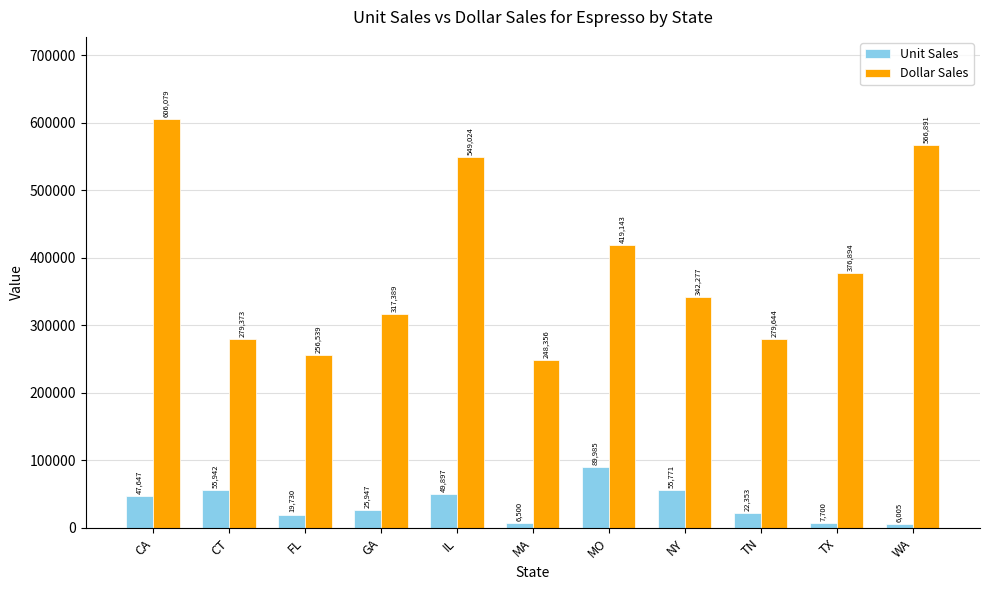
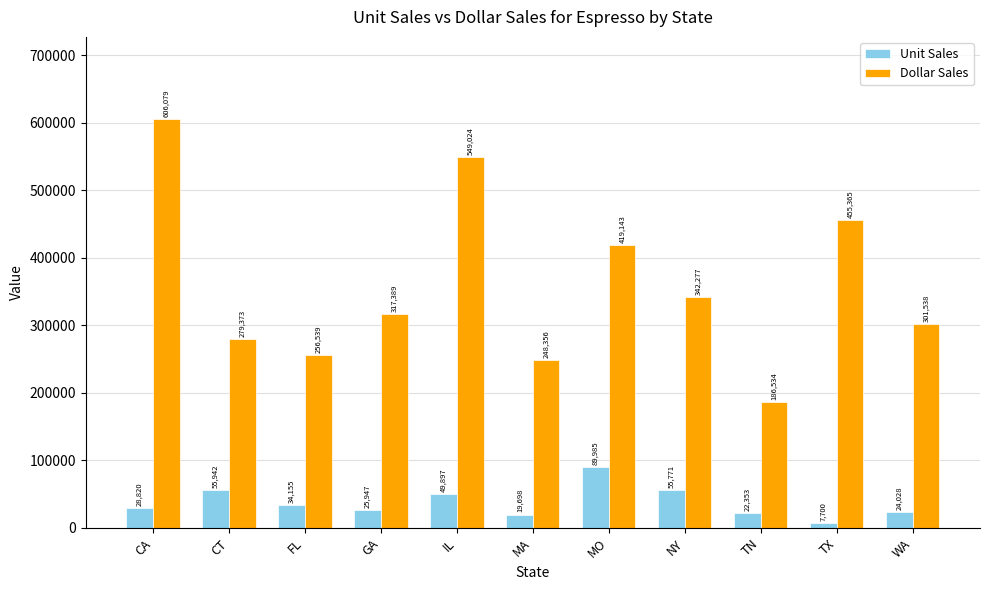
  {
    "Unit Sales": {
-     "CA": "47,647",
+     "CA": "28,820",
      "CT": "55,942",
-     "FL": "19,730",
+     "FL": "34,155",
      "GA": "25,947",
      "IL": "49,897",
-     "MA": "6,500",
+     "MA": "19,698",
      "MO": "89,985",
      "NY": "55,771",
      "TN": "22,353",
      "TX": "7,700",
-     "WA": "6,005"
+     "WA": "24,028"
    },
    "Dollar Sales": {
      "CA": "606,079",
      "CT": "279,373",
      "FL": "256,539",
      "GA": "317,389",
      "IL": "549,024",
      "MA": "248,356",
      "MO": "419,143",
      "NY": "342,277",
-     "TN": "279,644",
-     "TX": "376,894",
-     "WA": "566,891"
+     "TN": "186,534",
+     "TX": "455,365",
+     "WA": "301,538"
    }
  }
